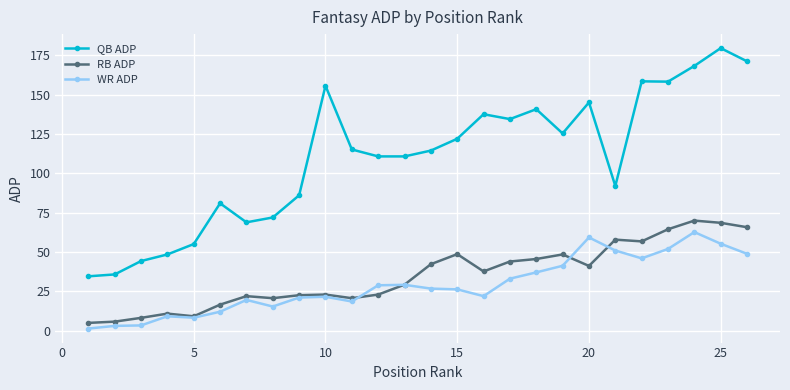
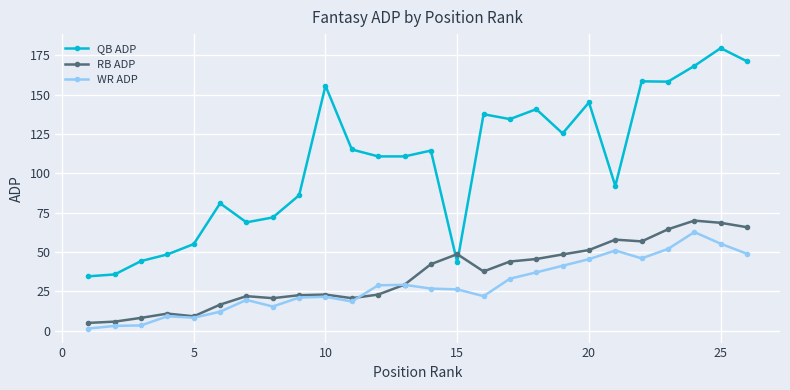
  {
    "QB ADP": {
      "5": 55,
      "10": 156,
-     "15": 122,
+     "15": 43,
      "20": 145,
      "25": 180
    },
    "RB ADP": {
      "15": 49,
-     "20": 41,
+     "20": 51,
      "25": 69
    },
    "WR ADP": {
      "15": 26,
-     "20": 59,
+     "20": 45,
      "25": 55
    }
  }
